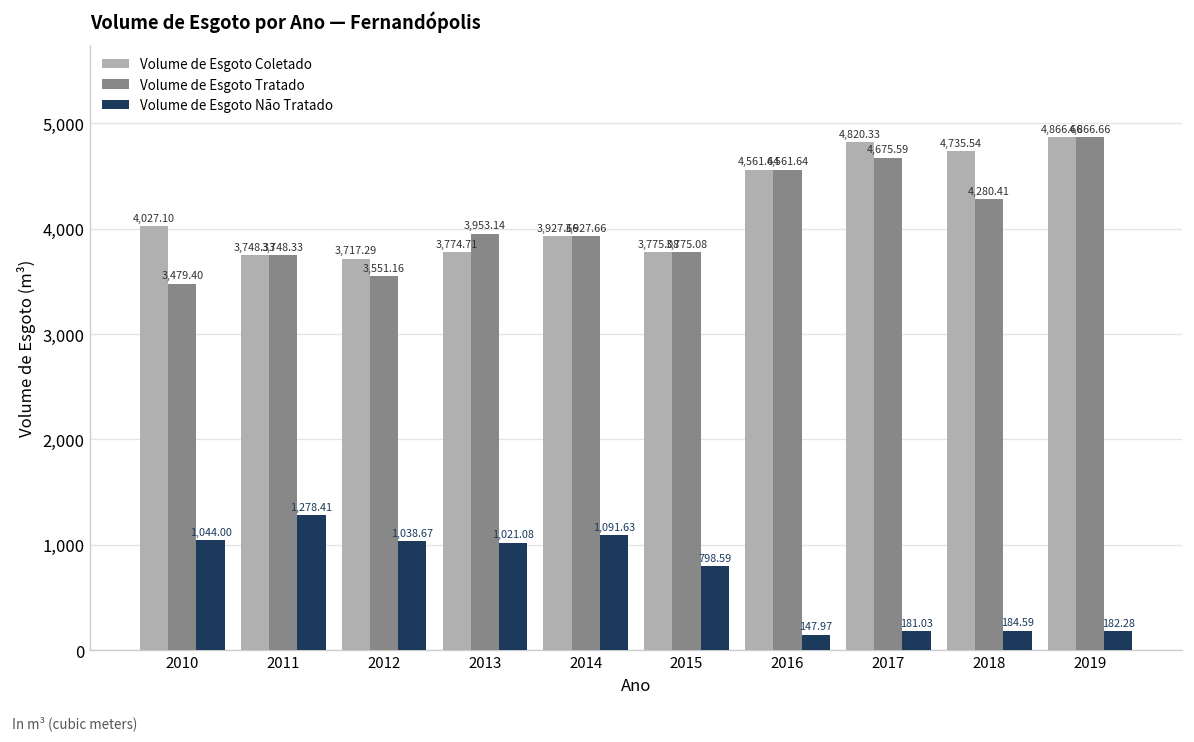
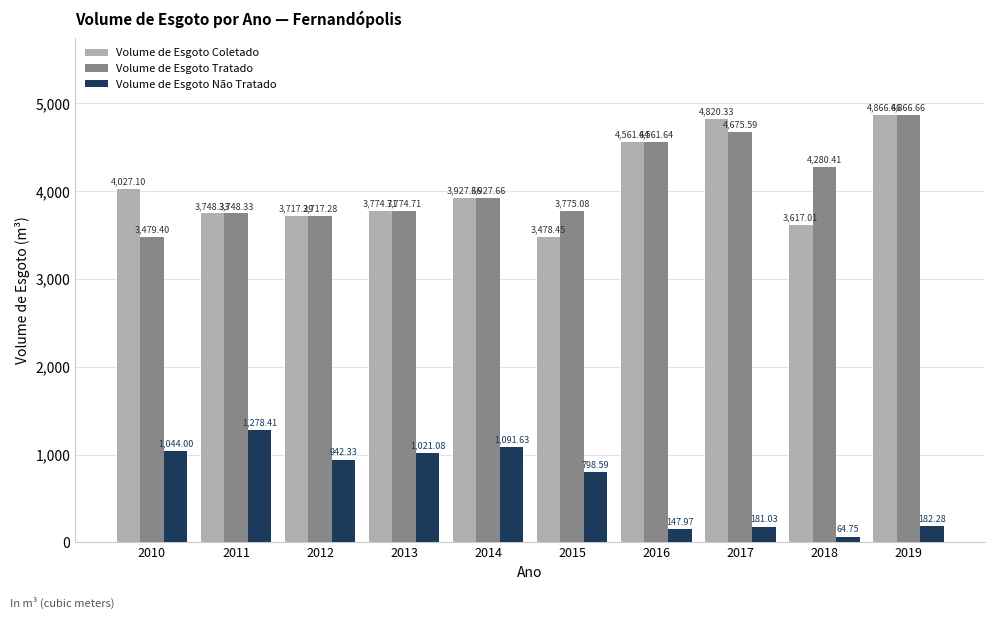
  {
    "Volume de Esgoto Coletado": {
      "2010": "4,027.10",
-     "2015": "3,775.08",
+     "2015": "3,478.45",
      "2017": "4,820.33",
-     "2018": "4,735.54"
+     "2018": "3,617.01"
    },
    "Volume de Esgoto Tratado": {
      "2010": "3,479.40",
-     "2012": "3,551.16",
-     "2013": "3,953.14",
+     "2012": "3,717.28",
+     "2013": "3,774.71",
      "2015": "3,775.08",
      "2017": "4,675.59",
      "2018": "4,280.41"
    },
    "Volume de Esgoto Não Tratado": {
      "2010": "1,044.00",
      "2011": "1,278.41",
-     "2012": "1,038.67",
+     "2012": "942.33",
      "2013": "1,021.08",
      "2014": "1,091.63",
      "2015": "798.59",
      "2016": "147.97",
      "2017": "181.03",
-     "2018": "184.59",
+     "2018": "64.75",
      "2019": "182.28"
    }
  }
